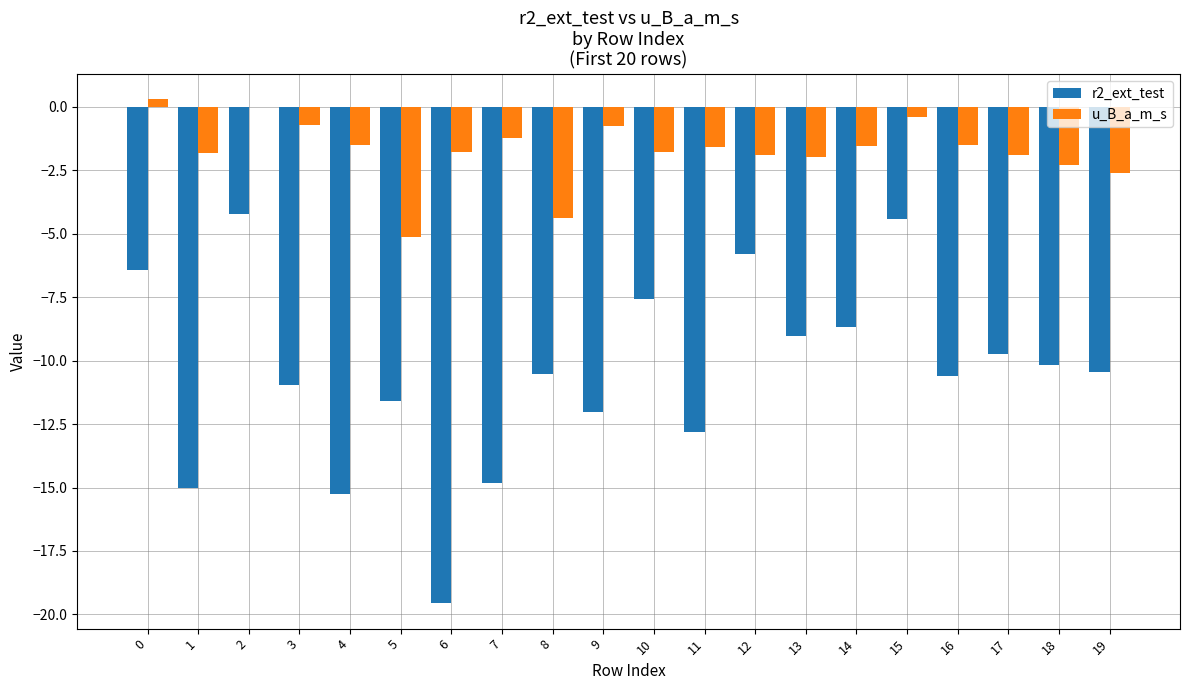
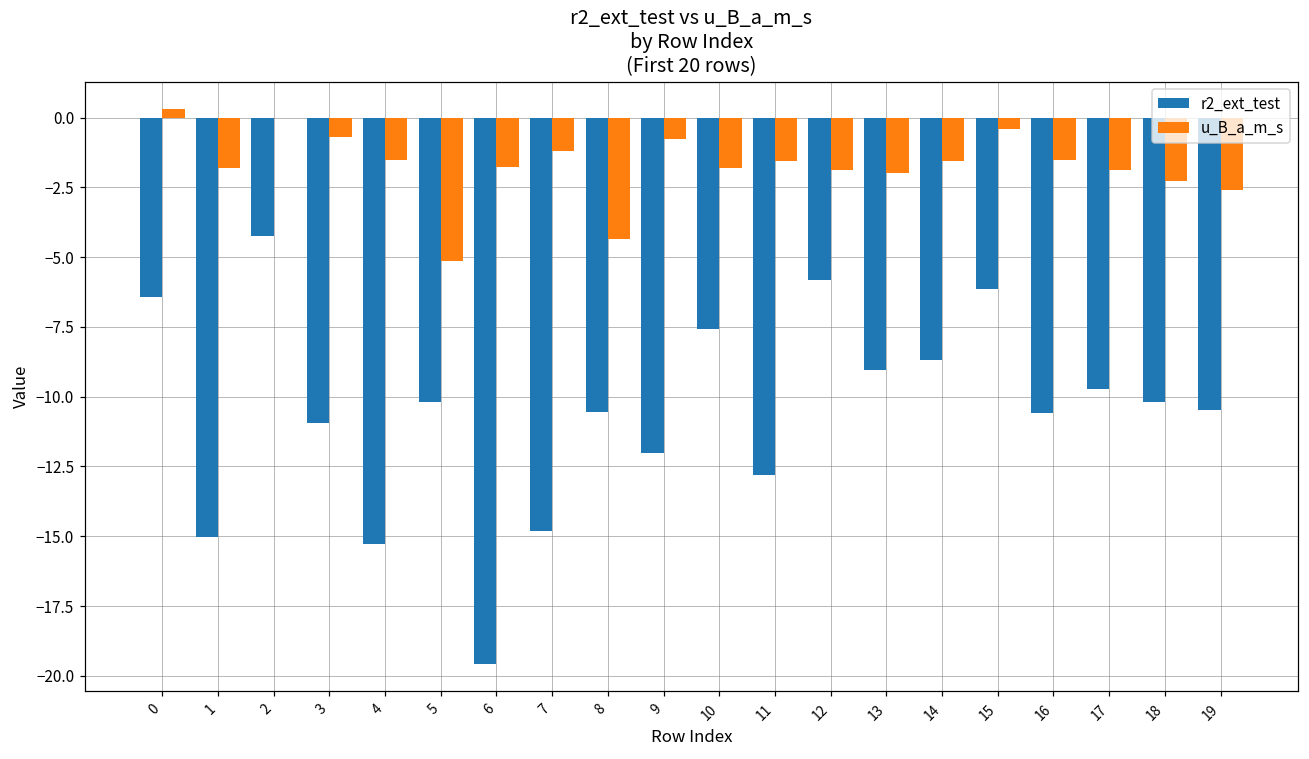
  {
    "r2_ext_test": {
      "0": -6.4,
      "1": -15.0,
      "2": -4.2,
      "3": -11.0,
      "4": -15.3,
-     "5": -11.6,
+     "5": -10.2,
      "6": -19.6,
      "7": -14.8,
      "8": -10.5,
      "9": -12.0,
      "10": -7.6,
      "11": -12.8,
      "12": -5.8,
      "13": -9.0,
      "14": -8.7,
-     "15": -4.4,
+     "15": -6.2,
      "16": -10.6,
      "17": -9.7,
      "18": -10.2,
      "19": -10.5
    },
    "u_B_a_m_s": {
      "0": 0.3,
      "1": -1.8,
      "2": 0.0,
      "3": -0.7,
      "4": -1.5,
      "5": -5.1,
      "6": -1.8,
      "7": -1.2,
      "8": -4.4,
      "9": -0.8,
      "10": -1.8,
      "11": -1.6,
      "12": -1.9,
      "13": -2.0,
      "14": -1.6,
      "15": -0.4,
      "16": -1.5,
      "17": -1.9,
      "18": -2.3,
      "19": -2.6
    }
  }
